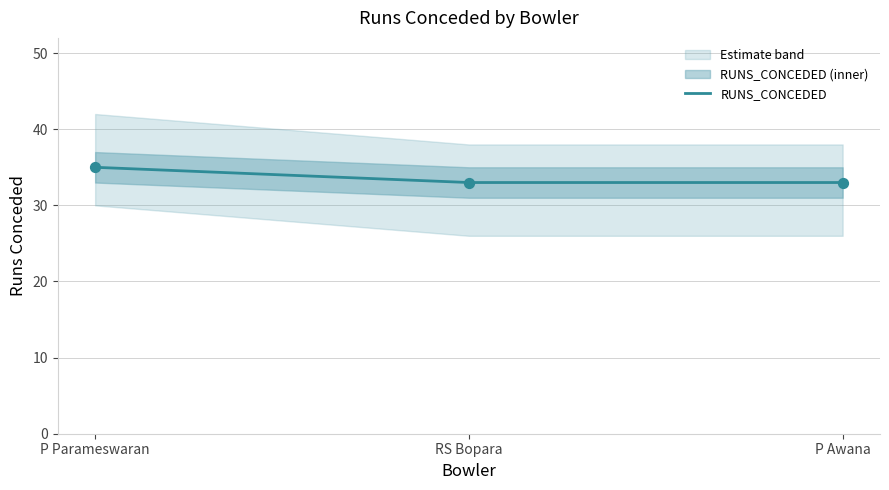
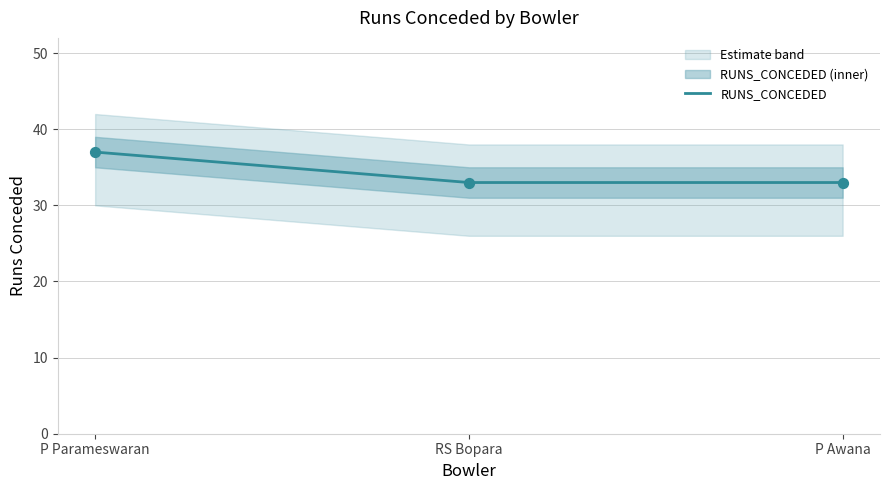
  {
    "RUNS_CONCEDED": {
-     "P Parameswaran": 35,
+     "P Parameswaran": 37,
      "RS Bopara": 33,
      "P Awana": 33
    }
  }
